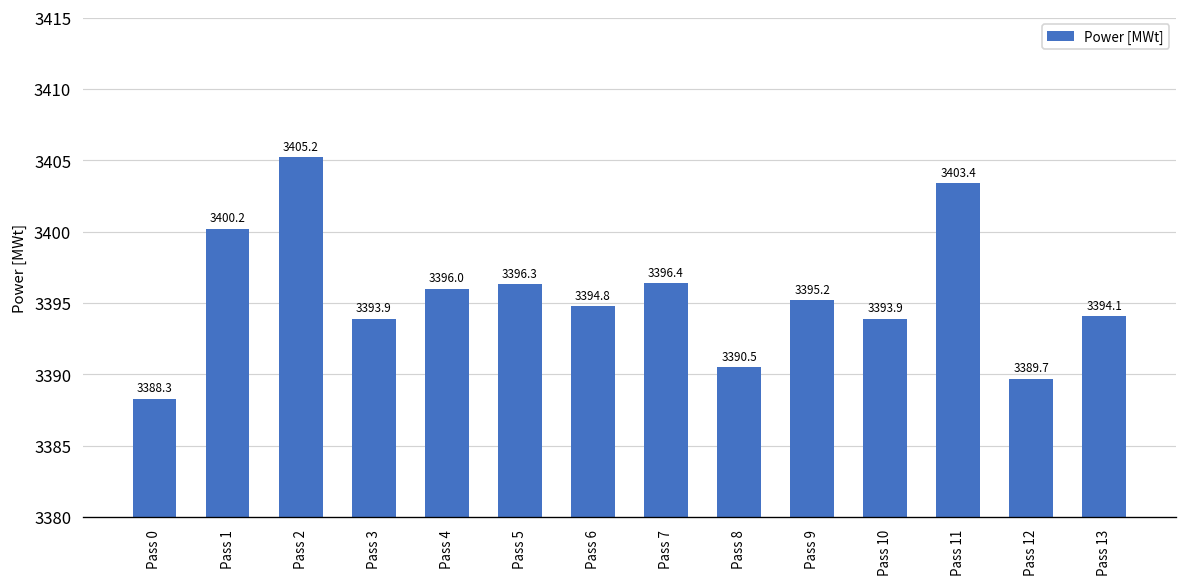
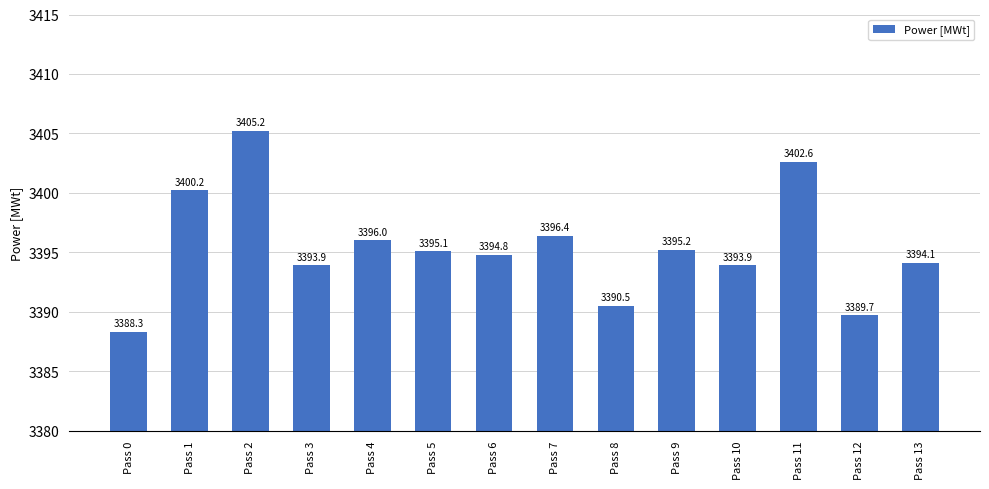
  {
    "Pass 0": 3388.3,
    "Pass 1": 3400.2,
    "Pass 2": 3405.2,
    "Pass 3": 3393.9,
    "Pass 4": 3396.0,
-   "Pass 5": 3396.3,
+   "Pass 5": 3395.1,
    "Pass 6": 3394.8,
    "Pass 7": 3396.4,
    "Pass 8": 3390.5,
    "Pass 9": 3395.2,
    "Pass 10": 3393.9,
-   "Pass 11": 3403.4,
+   "Pass 11": 3402.6,
    "Pass 12": 3389.7,
    "Pass 13": 3394.1
  }
